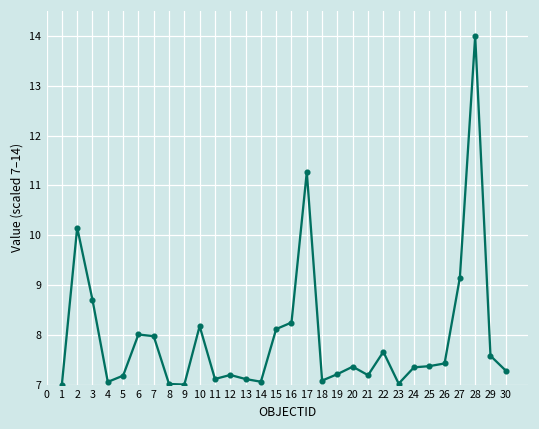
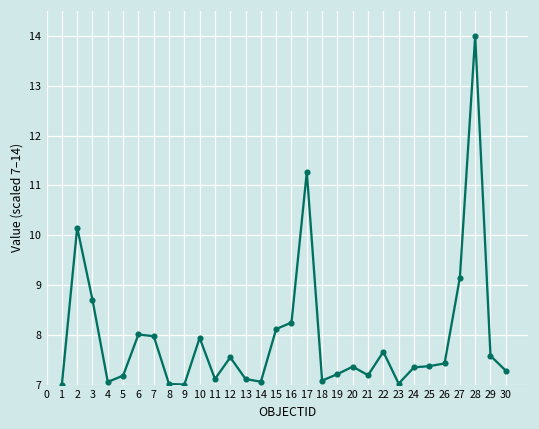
  {
    "1": 7.0,
    "2": 10.2,
    "3": 8.7,
    "4": 7.1,
    "5": 7.2,
    "6": 8.0,
    "7": 8.0,
    "8": 7.0,
    "9": 7.0,
-   "10": 8.2,
+   "10": 7.9,
    "11": 7.1,
-   "12": 7.2,
+   "12": 7.5,
    "13": 7.1,
    "14": 7.1,
    "15": 8.1,
    "16": 8.2,
    "17": 11.3,
    "18": 7.1,
    "19": 7.2,
    "20": 7.4,
    "21": 7.2,
    "22": 7.7,
    "23": 7.0,
    "24": 7.3,
    "25": 7.4,
    "26": 7.4,
    "27": 9.1,
    "28": 14.0,
    "29": 7.6,
    "30": 7.3
  }
